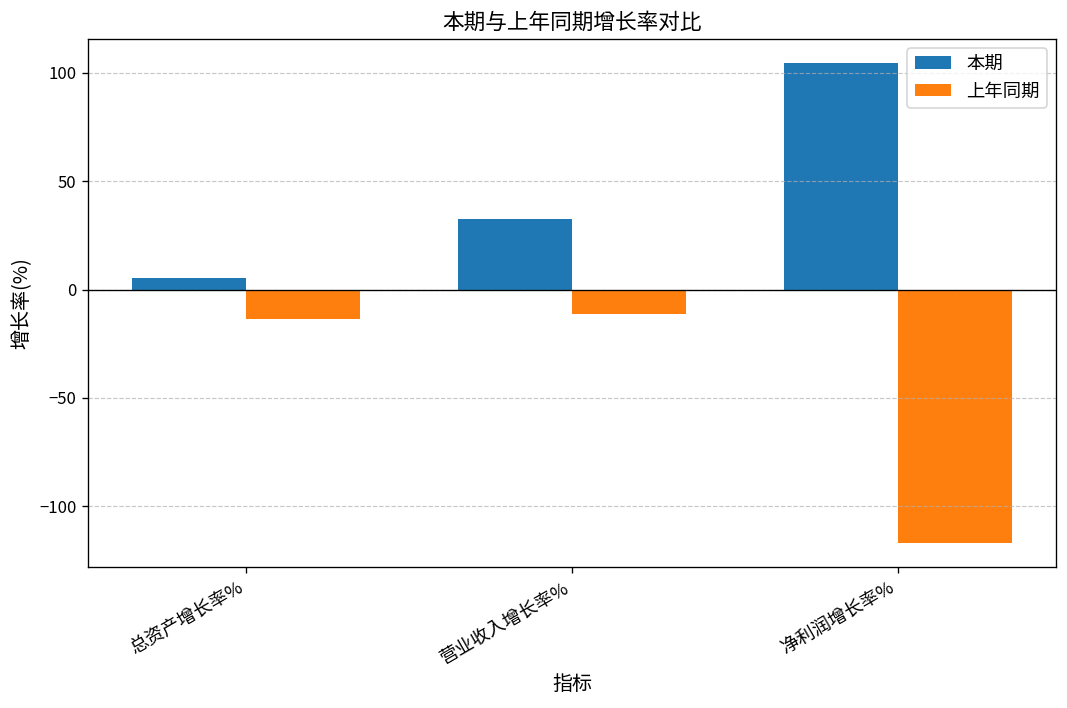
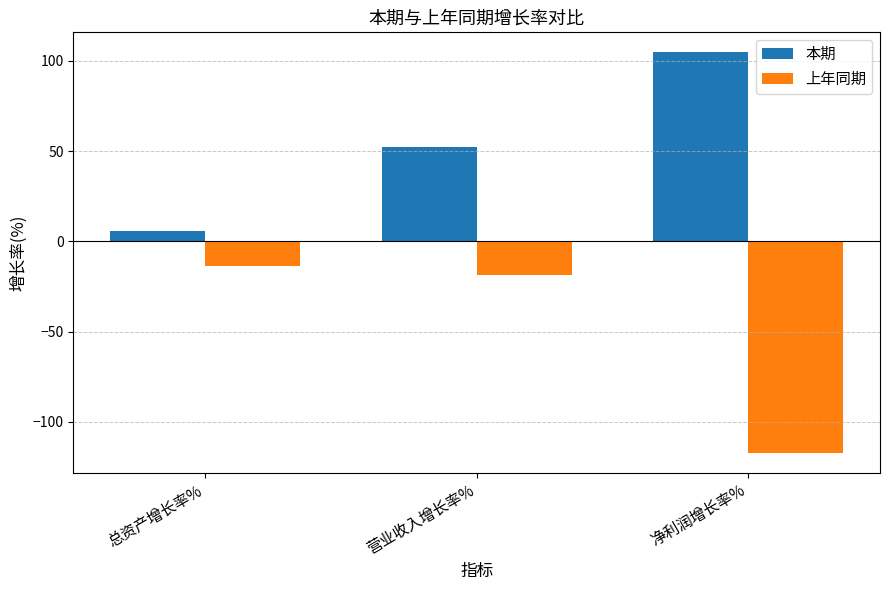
  {
    "本期": {
      "总资产增长率%": 6,
-     "营业收入增长率%": 33,
+     "营业收入增长率%": 52,
      "净利润增长率%": 105
    },
    "上年同期": {
      "总资产增长率%": -13,
-     "营业收入增长率%": -11,
+     "营业收入增长率%": -19,
      "净利润增长率%": -117
    }
  }
